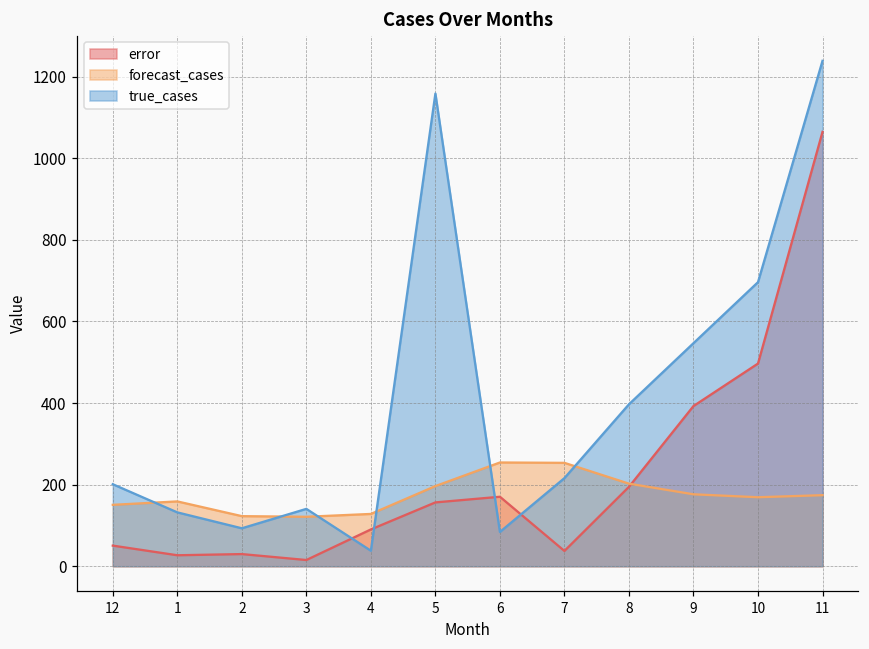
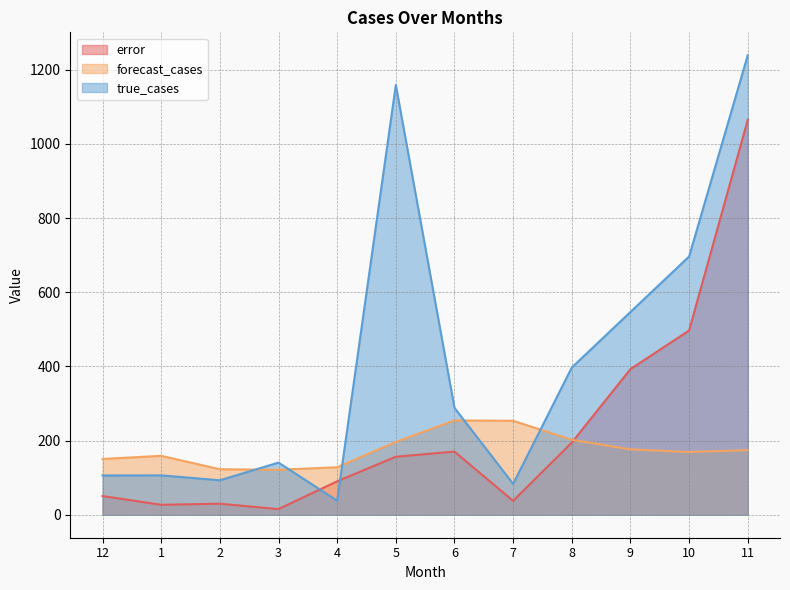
  {
    "true_cases": {
-     "12": 200,
-     "1": 130,
+     "12": 110,
+     "1": 110,
      "2": 90,
      "3": 140,
      "4": 40,
      "5": 1160,
-     "6": 80,
-     "7": 220,
+     "6": 290,
+     "7": 80,
      "8": 400,
      "9": 550,
      "10": 700,
      "11": 1240
    }
  }
